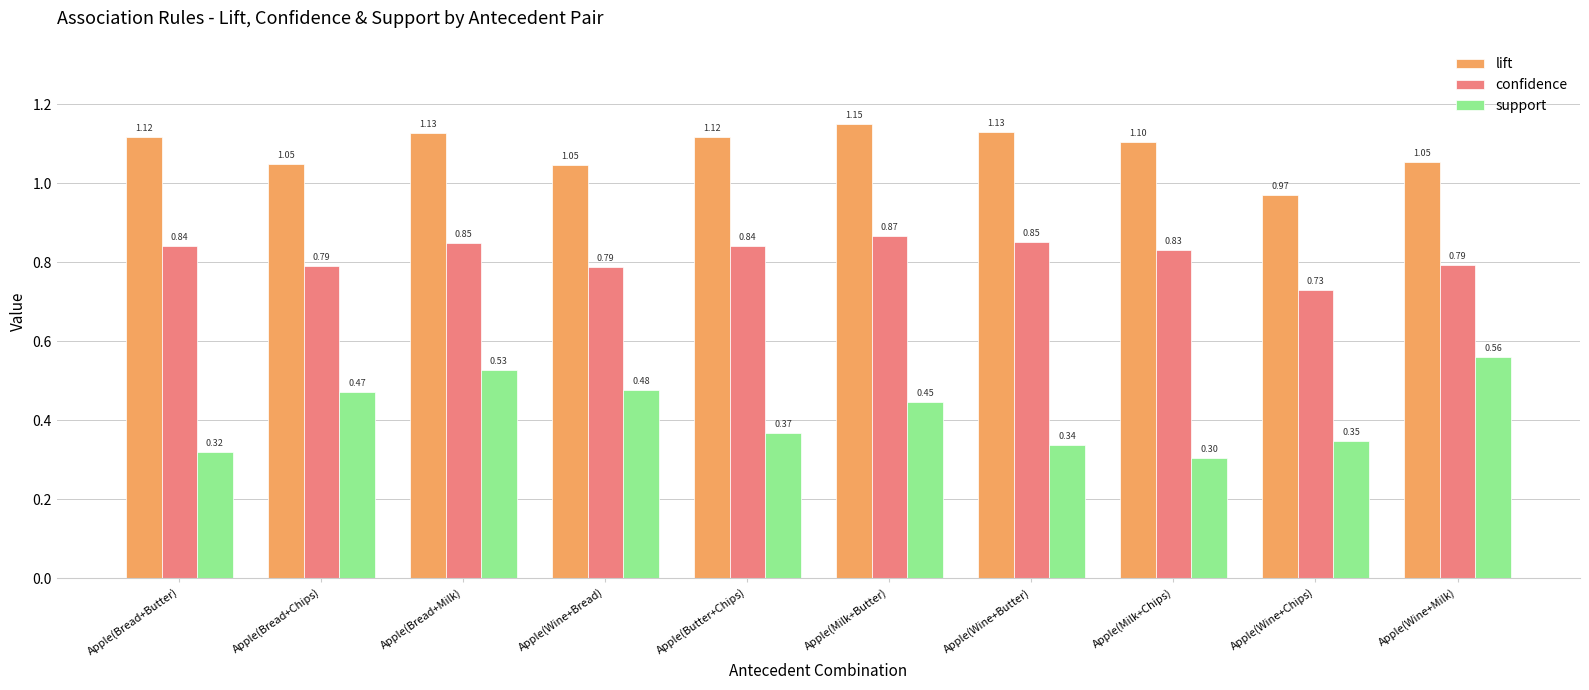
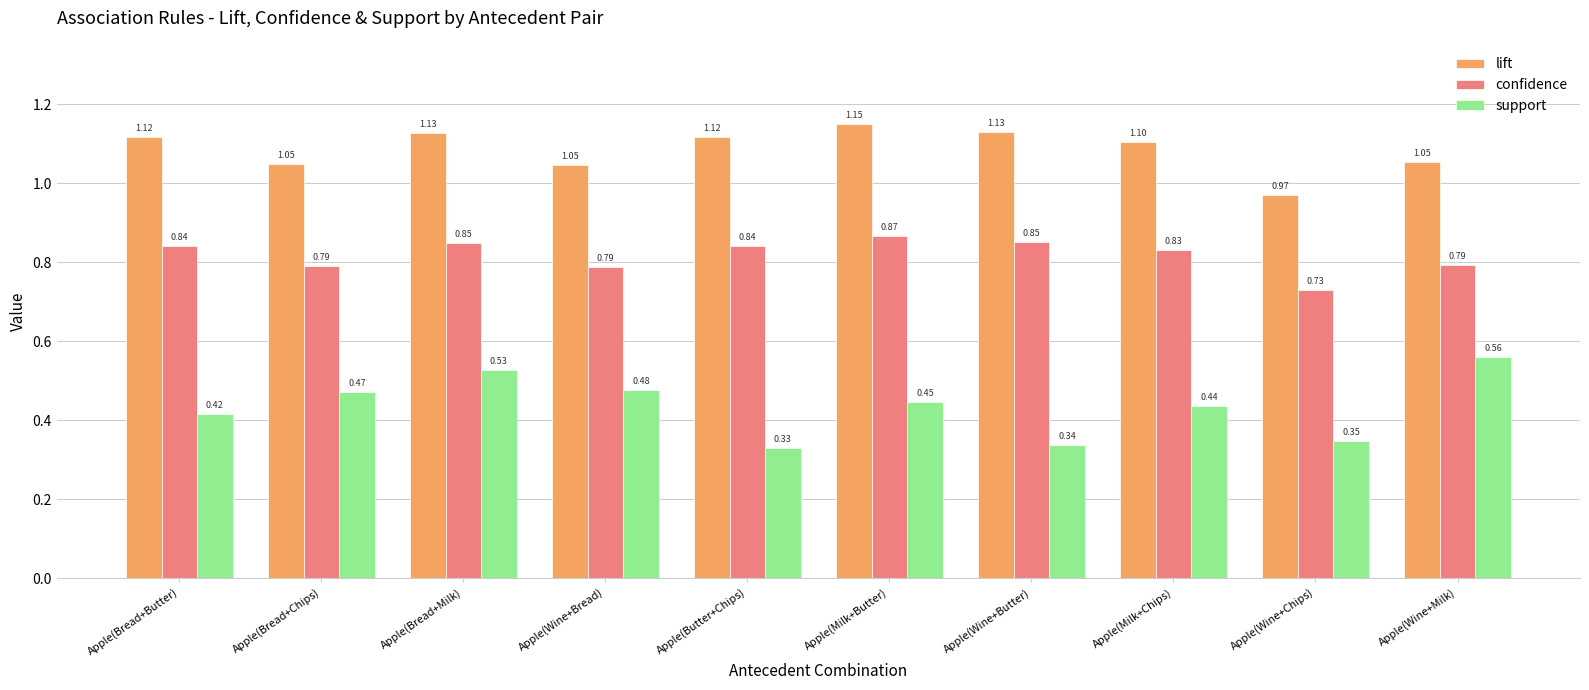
  {
    "support": {
-     "Apple(Bread+Butter)": 0.32,
+     "Apple(Bread+Butter)": 0.42,
      "Apple(Bread+Chips)": 0.47,
      "Apple(Bread+Milk)": 0.53,
      "Apple(Wine+Bread)": 0.48,
-     "Apple(Butter+Chips)": 0.37,
+     "Apple(Butter+Chips)": 0.33,
      "Apple(Milk+Butter)": 0.45,
      "Apple(Wine+Butter)": 0.34,
-     "Apple(Milk+Chips)": 0.30,
+     "Apple(Milk+Chips)": 0.44,
      "Apple(Wine+Chips)": 0.35,
      "Apple(Wine+Milk)": 0.56
    }
  }
